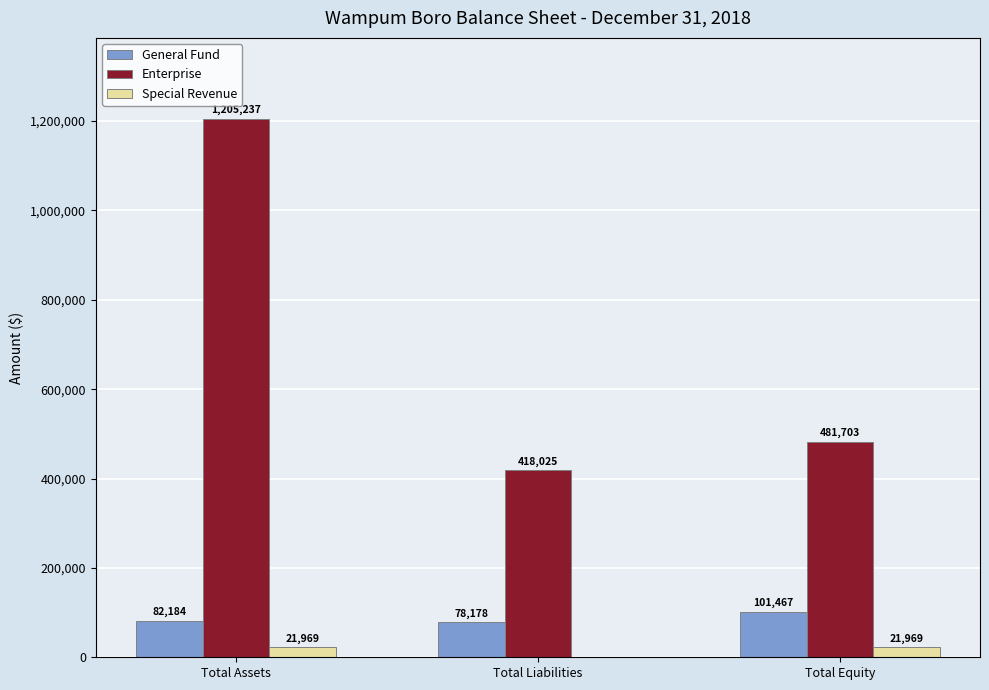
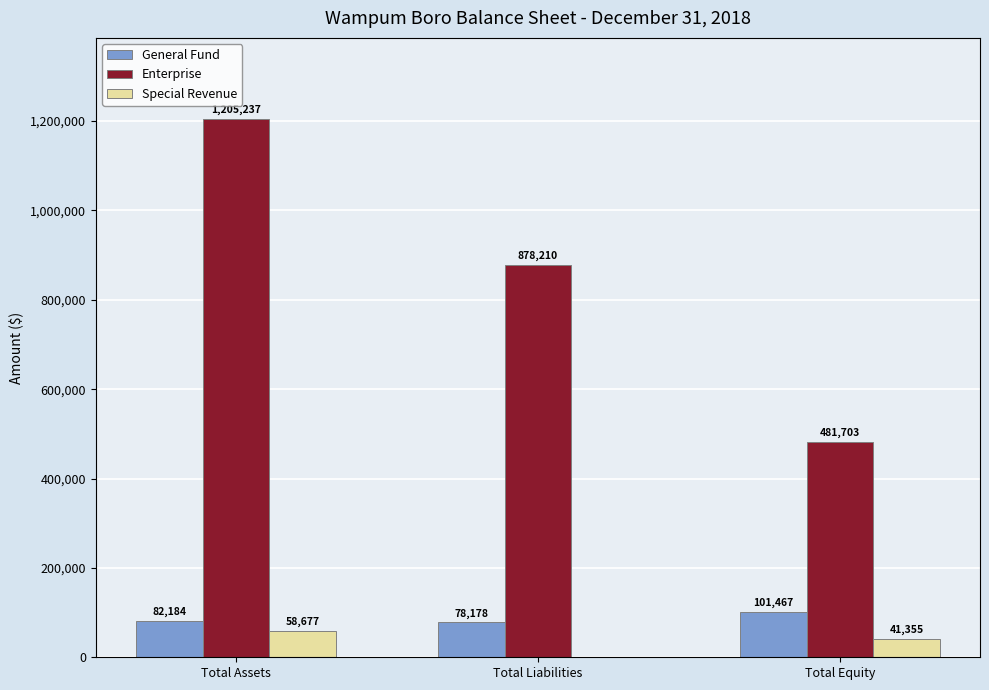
  {
    "General Fund": {
      "Total Assets": "82,184",
      "Total Liabilities": "78,178",
      "Total Equity": "101,467"
    },
    "Enterprise": {
-     "Total Liabilities": "418,025",
+     "Total Liabilities": "878,210",
      "Total Equity": "481,703"
    },
    "Special Revenue": {
-     "Total Assets": "21,969",
-     "Total Equity": "21,969"
+     "Total Assets": "58,677",
+     "Total Equity": "41,355"
    }
  }
